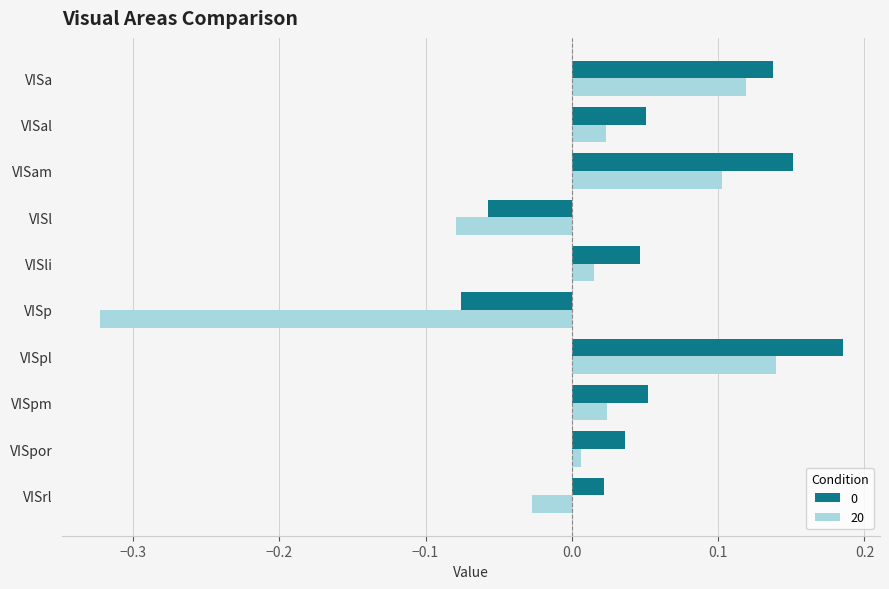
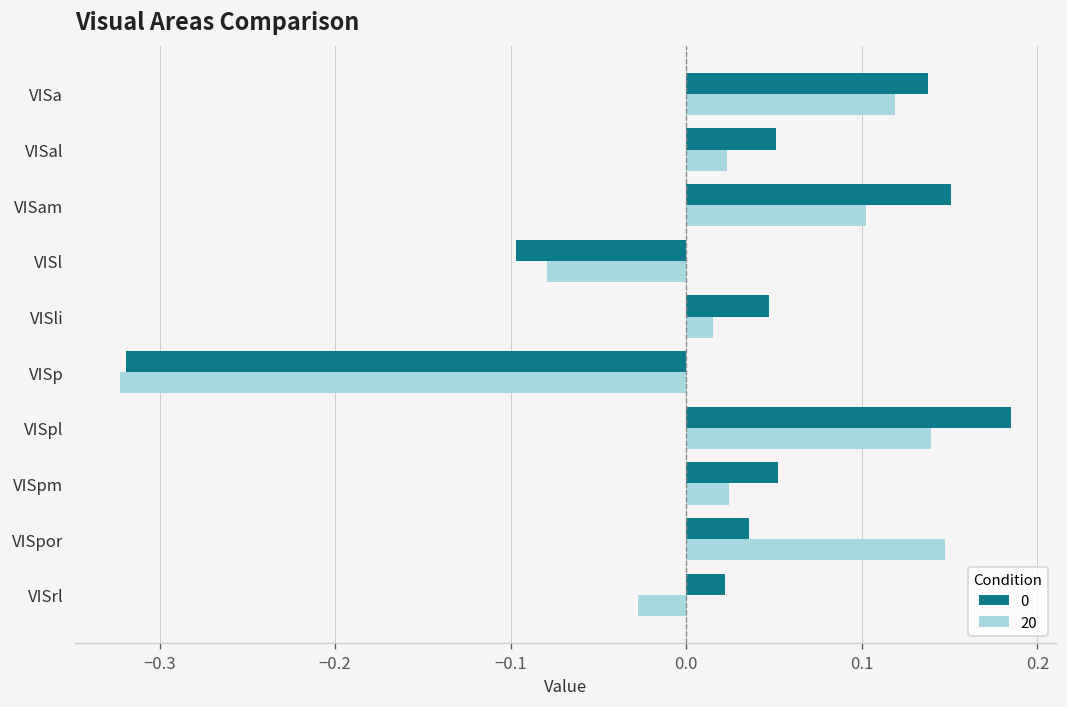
  {
    "0": {
      "VISa": 0.138,
      "VISal": 0.051,
      "VISam": 0.151,
-     "VISl": -0.058,
+     "VISl": -0.097,
      "VISli": 0.047,
-     "VISp": -0.076,
+     "VISp": -0.319,
      "VISpl": 0.185,
      "VISpm": 0.052,
      "VISpor": 0.036,
      "VISrl": 0.022
    },
    "20": {
      "VISa": 0.119,
      "VISal": 0.023,
      "VISam": 0.102,
      "VISl": -0.079,
      "VISli": 0.015,
      "VISp": -0.323,
      "VISpl": 0.140,
      "VISpm": 0.024,
-     "VISpor": 0.006,
+     "VISpor": 0.147,
      "VISrl": -0.028
    }
  }
